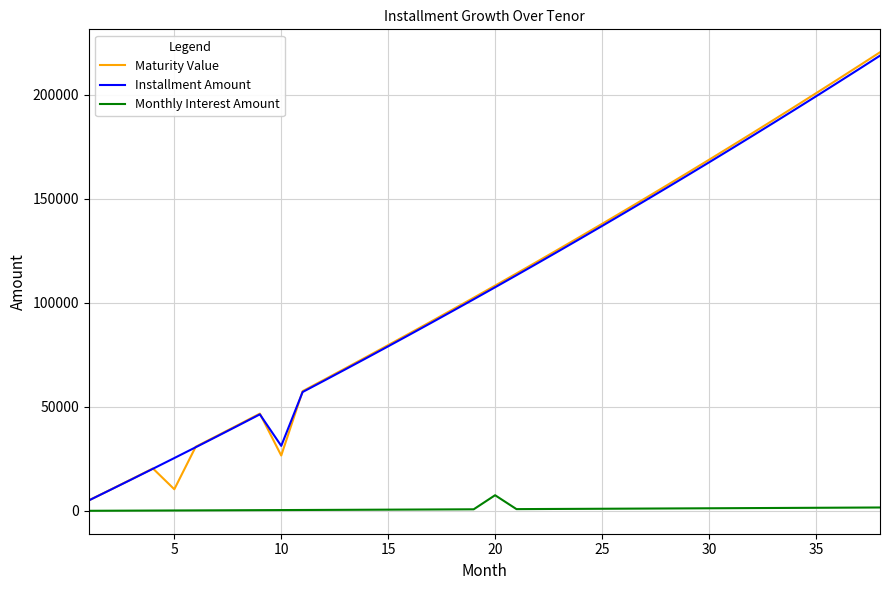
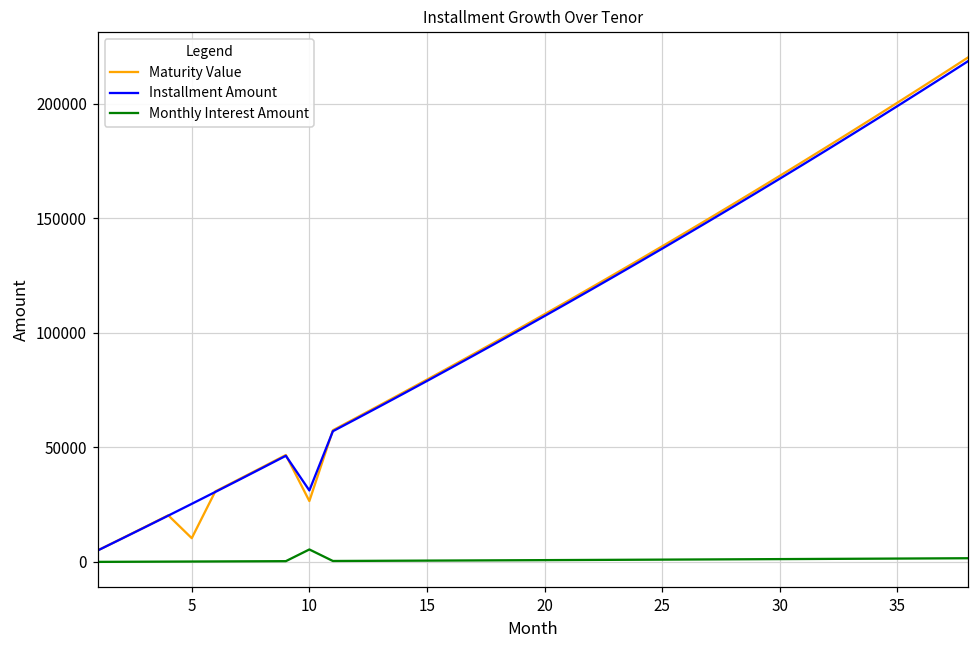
  {
    "Maturity Value": {
      "5": 10000,
      "10": 27000,
      "30": 169000,
      "35": 201000
    },
    "Installment Amount": {
      "5": 25000,
      "10": 31000,
      "30": 167000,
      "35": 199000
    },
    "Monthly Interest Amount": {
      "5": 0,
-     "10": 0,
+     "10": 5000,
      "15": 1000,
-     "20": 8000,
+     "20": 1000,
      "25": 1000,
      "30": 1000,
      "35": 1000
    }
  }
